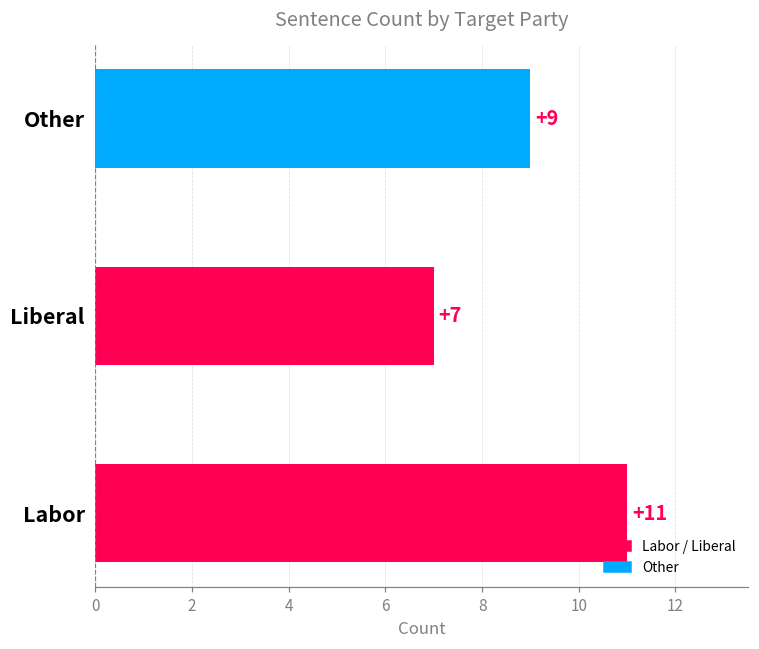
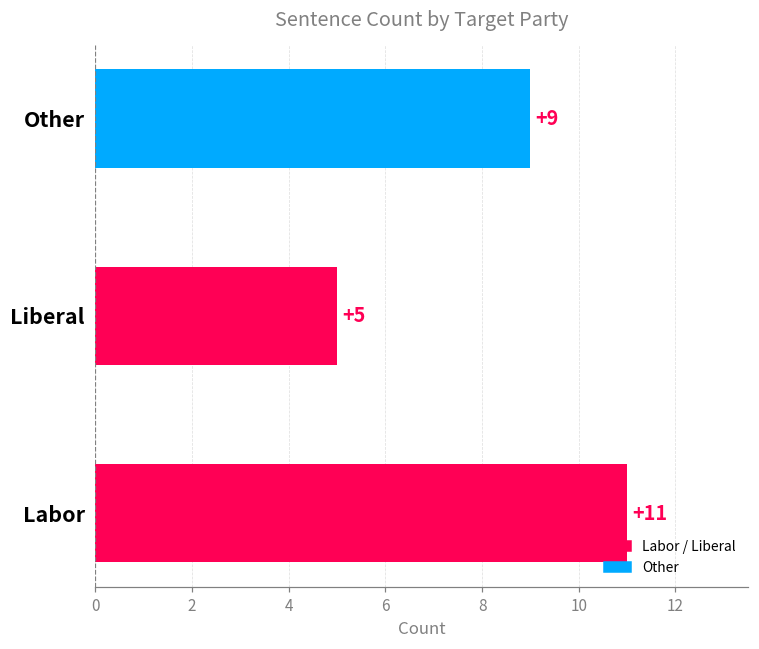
  {
    "Other": "+9",
-   "Liberal": "+7",
+   "Liberal": "+5",
    "Labor": "+11"
  }
